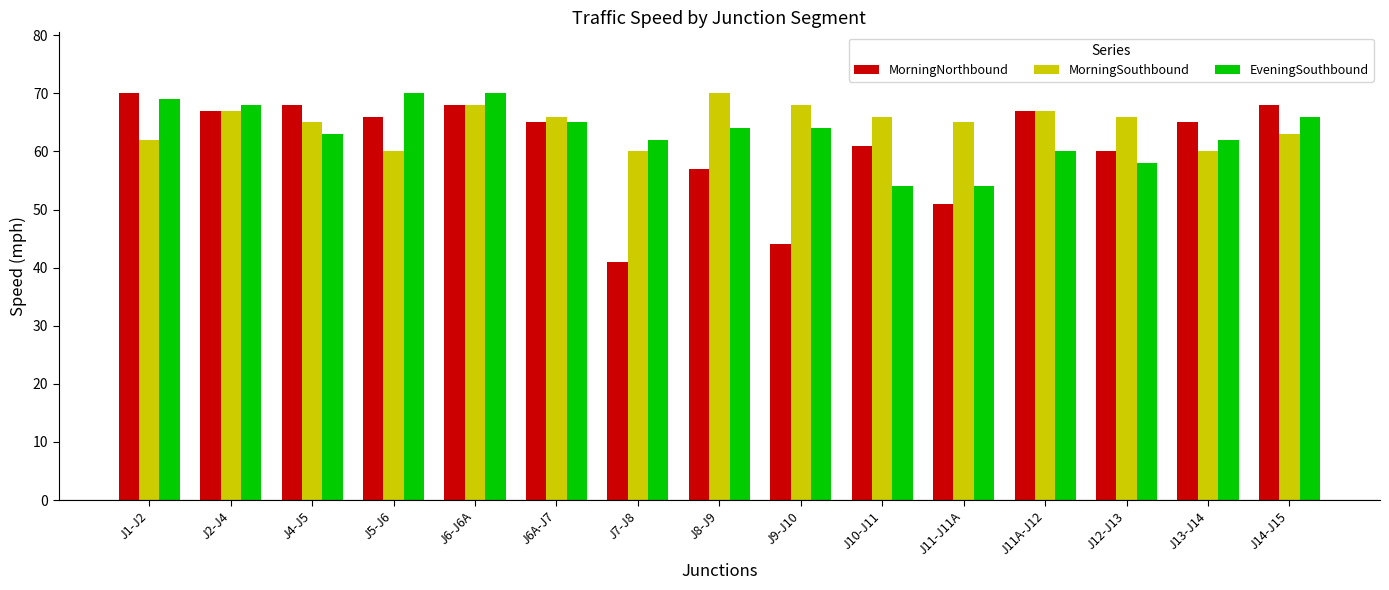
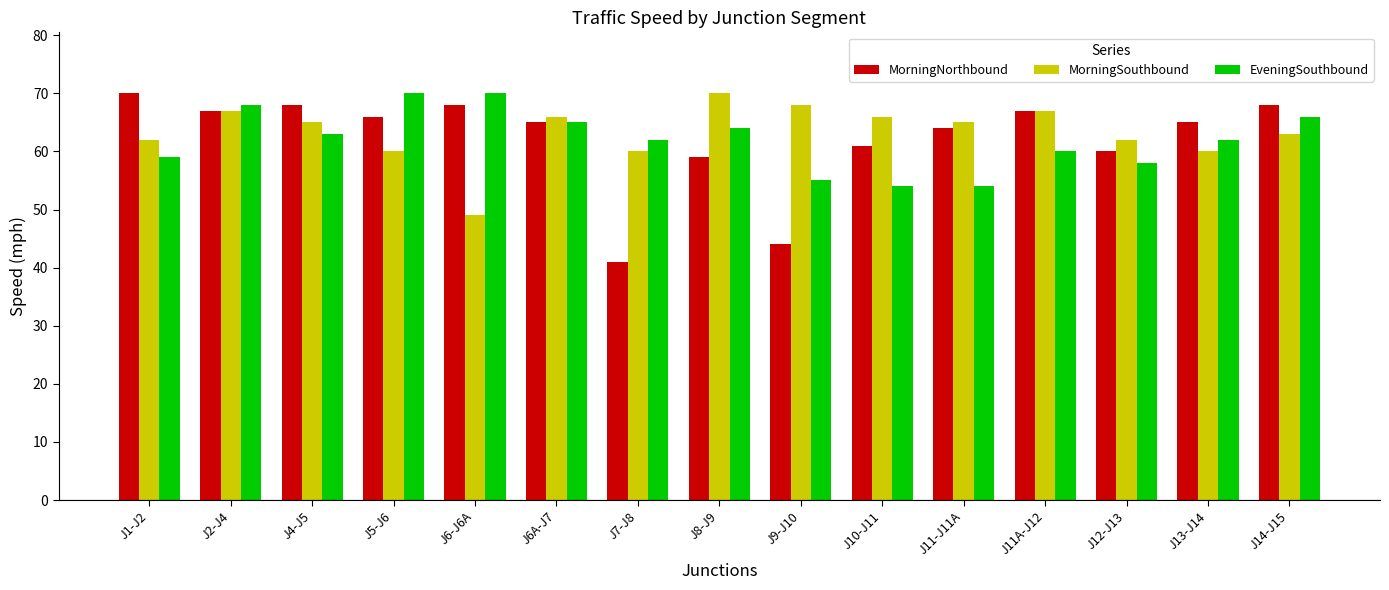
  {
    "MorningNorthbound": {
      "J1-J2": 70,
      "J2-J4": 67,
      "J4-J5": 68,
      "J5-J6": 66,
      "J6-J6A": 68,
      "J6A-J7": 65,
      "J7-J8": 41,
-     "J8-J9": 57,
+     "J8-J9": 59,
      "J9-J10": 44,
      "J10-J11": 61,
-     "J11-J11A": 51,
+     "J11-J11A": 64,
      "J11A-J12": 67,
      "J12-J13": 60,
      "J13-J14": 65,
      "J14-J15": 68
    },
    "MorningSouthbound": {
      "J1-J2": 62,
      "J2-J4": 67,
      "J4-J5": 65,
      "J5-J6": 60,
-     "J6-J6A": 68,
+     "J6-J6A": 49,
      "J6A-J7": 66,
      "J7-J8": 60,
      "J8-J9": 70,
      "J9-J10": 68,
      "J10-J11": 66,
      "J11-J11A": 65,
      "J11A-J12": 67,
-     "J12-J13": 66,
+     "J12-J13": 62,
      "J13-J14": 60,
      "J14-J15": 63
    },
    "EveningSouthbound": {
-     "J1-J2": 69,
+     "J1-J2": 59,
      "J2-J4": 68,
      "J4-J5": 63,
      "J5-J6": 70,
      "J6-J6A": 70,
      "J6A-J7": 65,
      "J7-J8": 62,
      "J8-J9": 64,
-     "J9-J10": 64,
+     "J9-J10": 55,
      "J10-J11": 54,
      "J11-J11A": 54,
      "J11A-J12": 60,
      "J12-J13": 58,
      "J13-J14": 62,
      "J14-J15": 66
    }
  }
